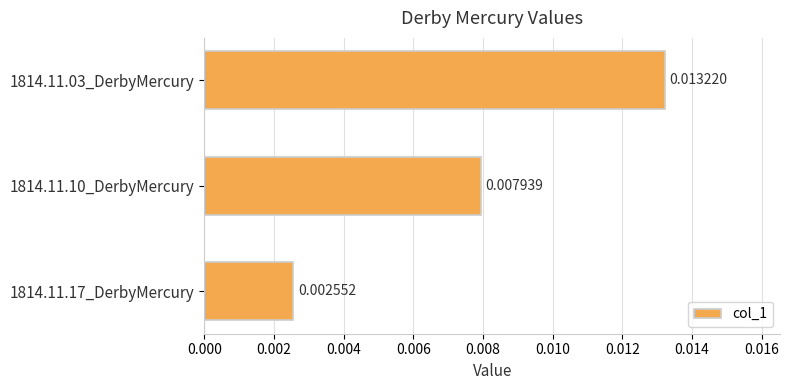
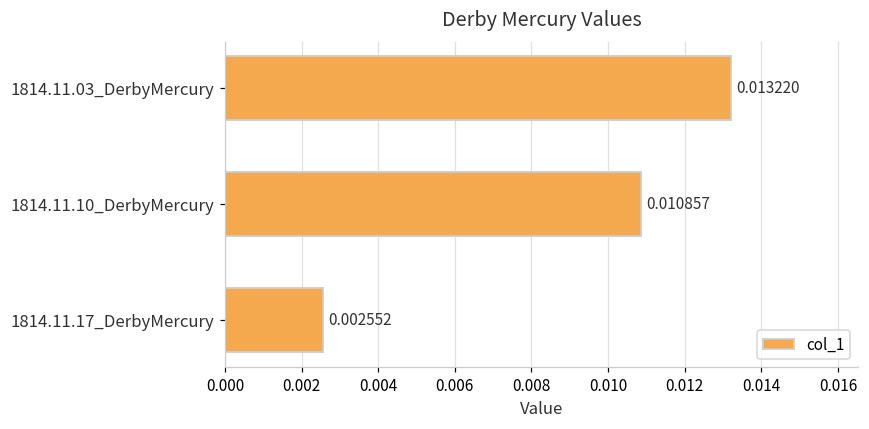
  {
    "1814.11.03_DerbyMercury": 0.013220,
-   "1814.11.10_DerbyMercury": 0.007939,
+   "1814.11.10_DerbyMercury": 0.010857,
    "1814.11.17_DerbyMercury": 0.002552
  }
